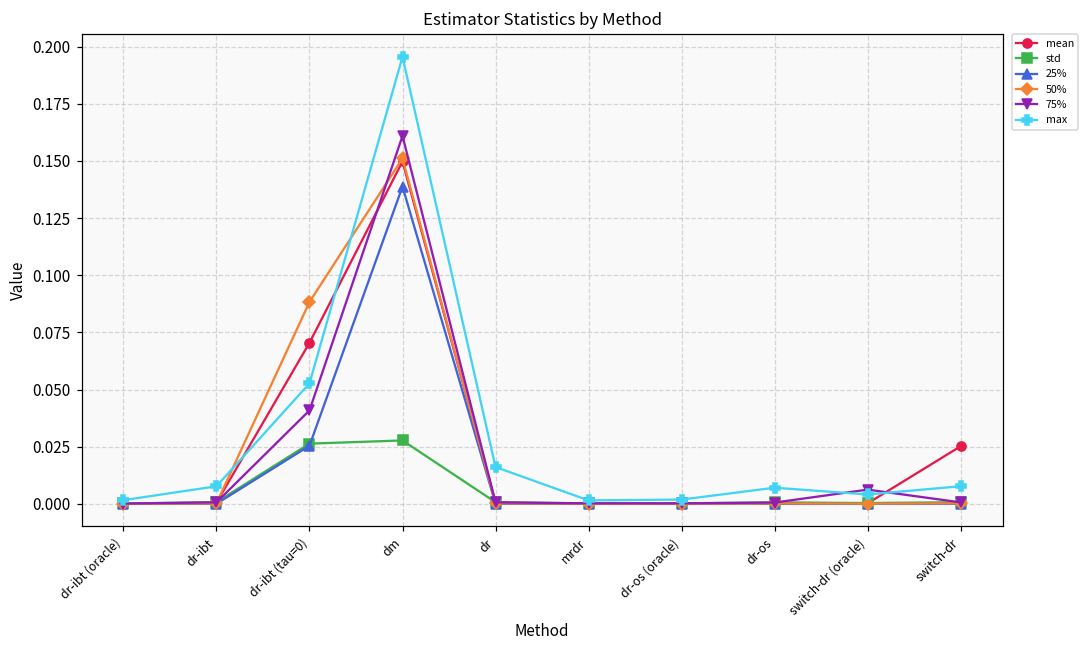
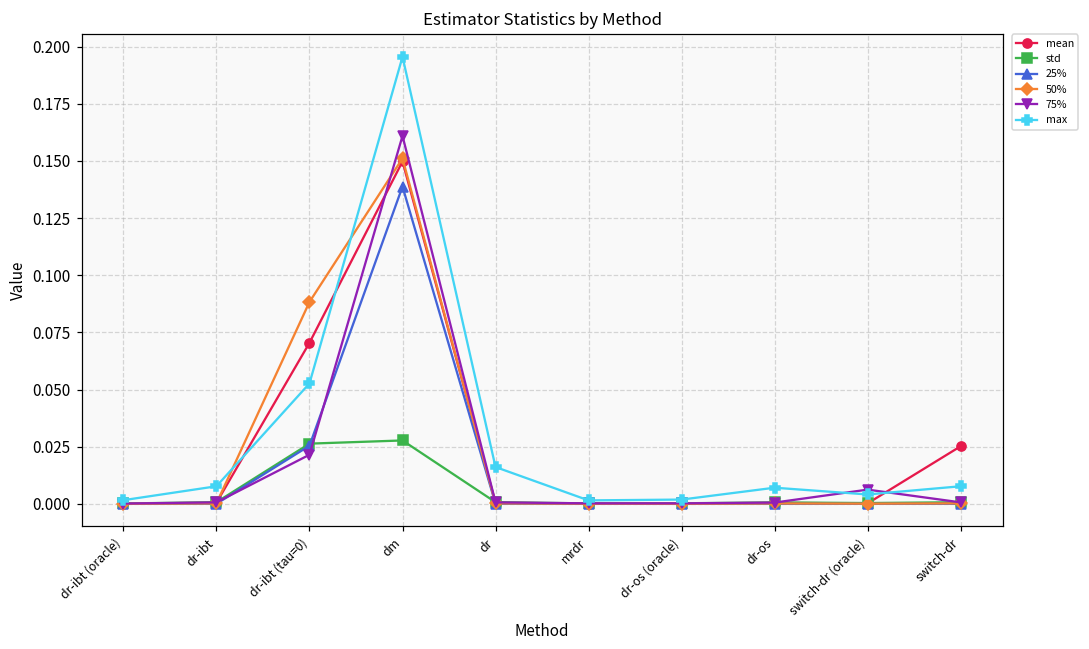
  {
    "mean": {
      "dr-ibt (tau=0)": 0.070,
      "dm": 0.150,
      "switch-dr": 0.025
    },
    "std": {
      "dm": 0.028
    },
    "25%": {
      "dm": 0.139
    },
    "50%": {
      "dr-ibt (tau=0)": 0.088,
      "dm": 0.151
    },
    "75%": {
-     "dr-ibt (tau=0)": 0.041,
+     "dr-ibt (tau=0)": 0.022,
      "dm": 0.161,
      "switch-dr (oracle)": 0.006
    },
    "max": {
      "dr-ibt (oracle)": 0.002,
      "dr-ibt": 0.008,
      "dr-ibt (tau=0)": 0.053,
      "dm": 0.196,
      "dr": 0.016,
      "mrdr": 0.002,
      "dr-os (oracle)": 0.002,
      "dr-os": 0.007,
      "switch-dr (oracle)": 0.004,
      "switch-dr": 0.008
    }
  }
